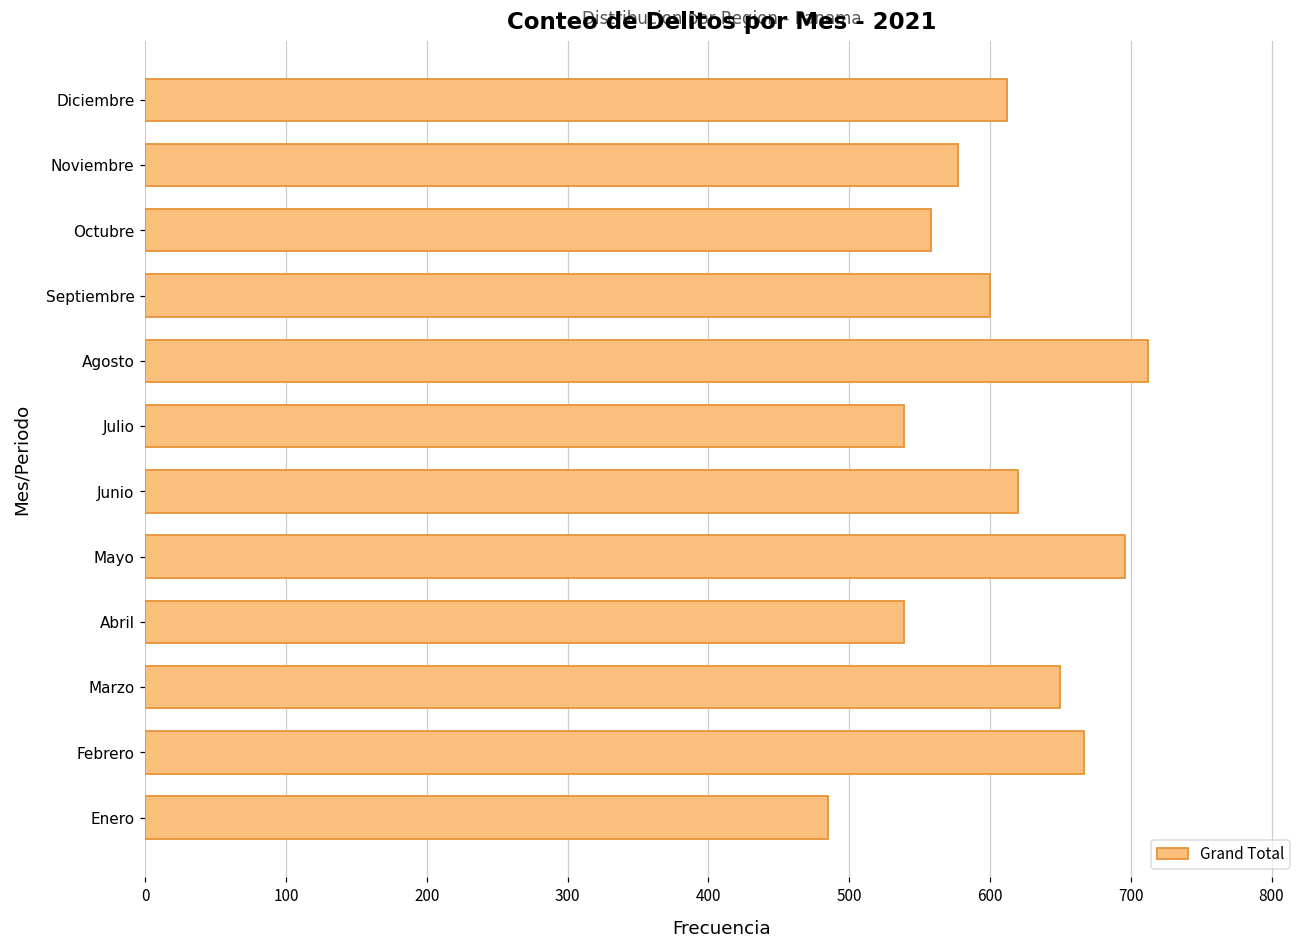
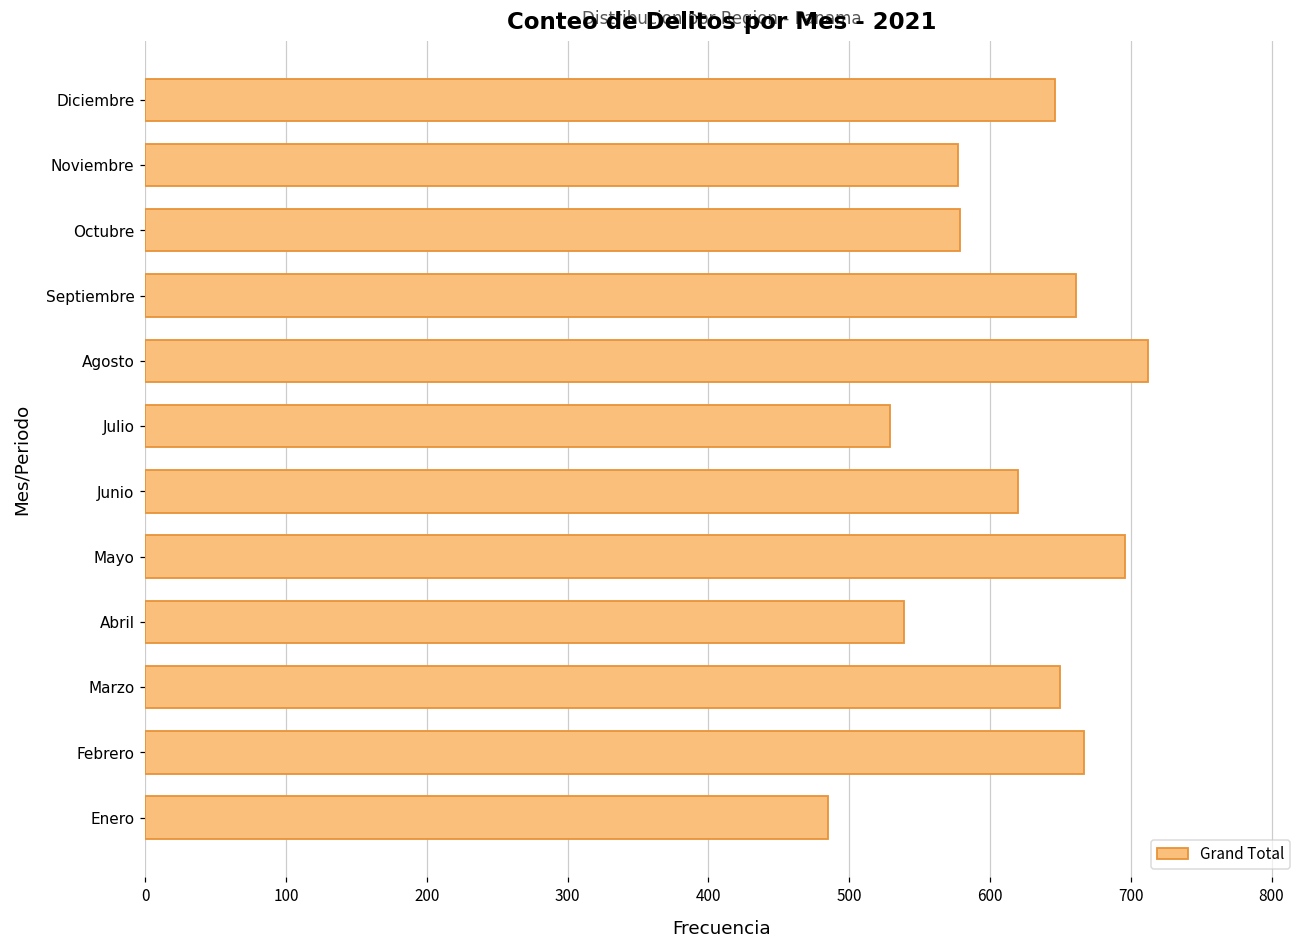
  {
-   "Diciembre": 612,
+   "Diciembre": 646,
    "Noviembre": 577,
-   "Octubre": 558,
-   "Septiembre": 600,
+   "Octubre": 579,
+   "Septiembre": 661,
    "Agosto": 712,
-   "Julio": 539,
+   "Julio": 529,
    "Junio": 620,
    "Mayo": 696,
    "Abril": 539,
    "Marzo": 650,
    "Febrero": 667,
    "Enero": 485
  }
